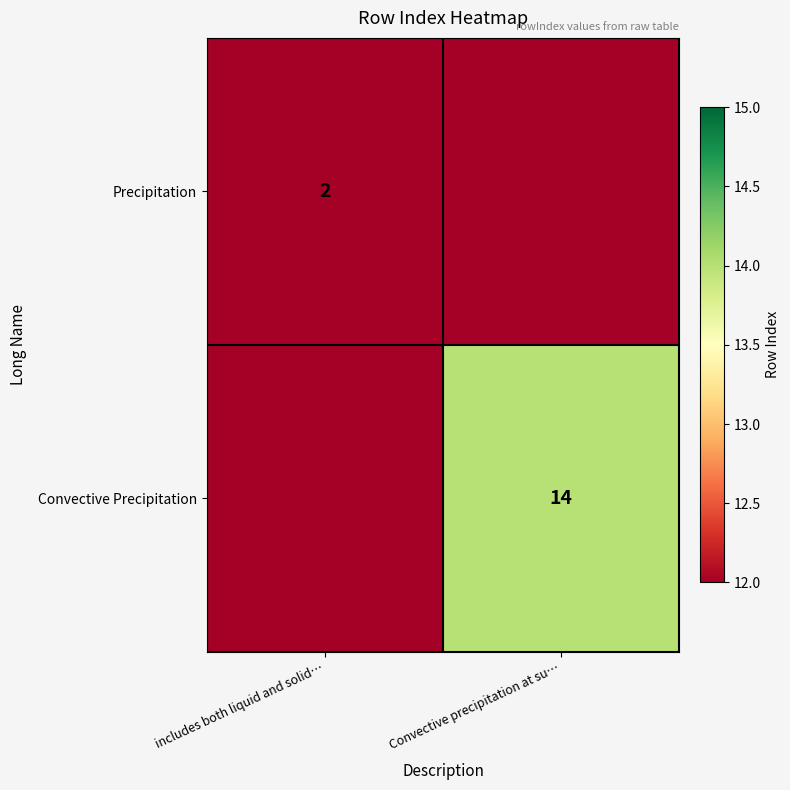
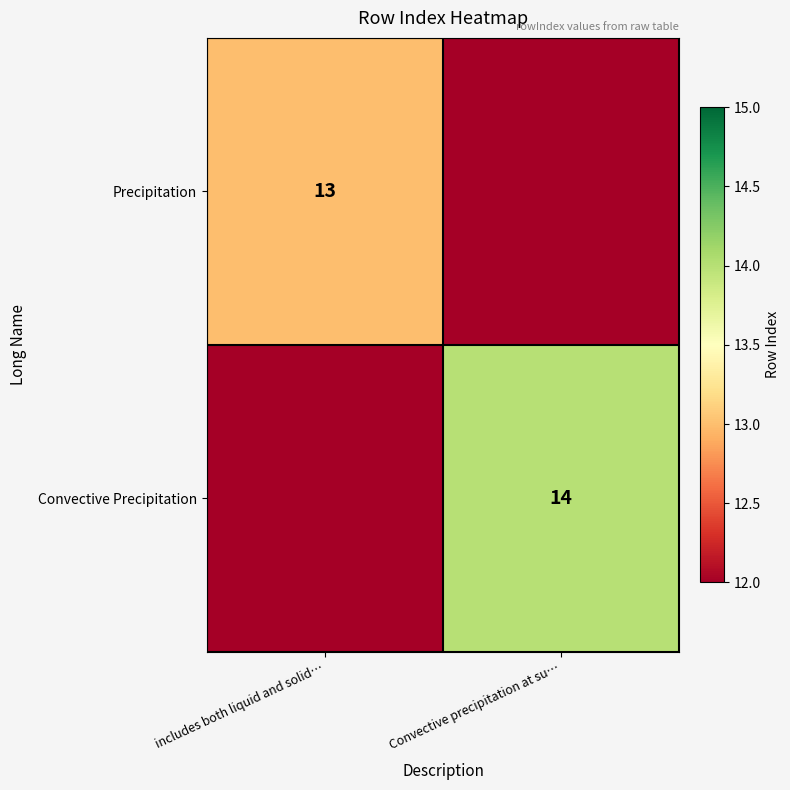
  {
    "Precipitation": {
-     "includes both liquid and solid…": 2
+     "includes both liquid and solid…": 13
    },
    "Convective Precipitation": {
      "Convective precipitation at su…": 14
    }
  }
